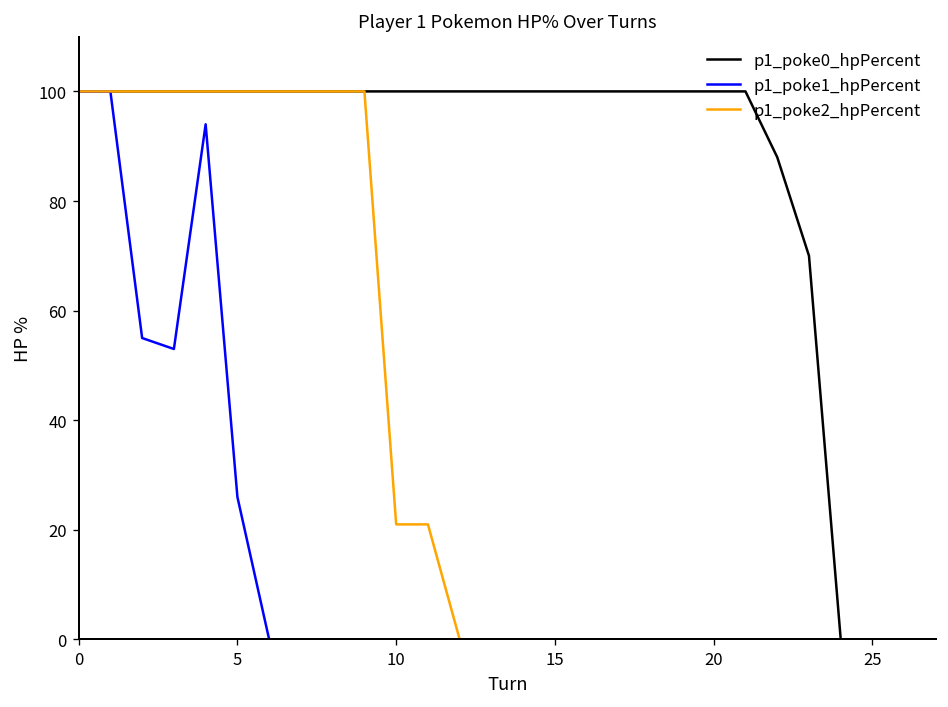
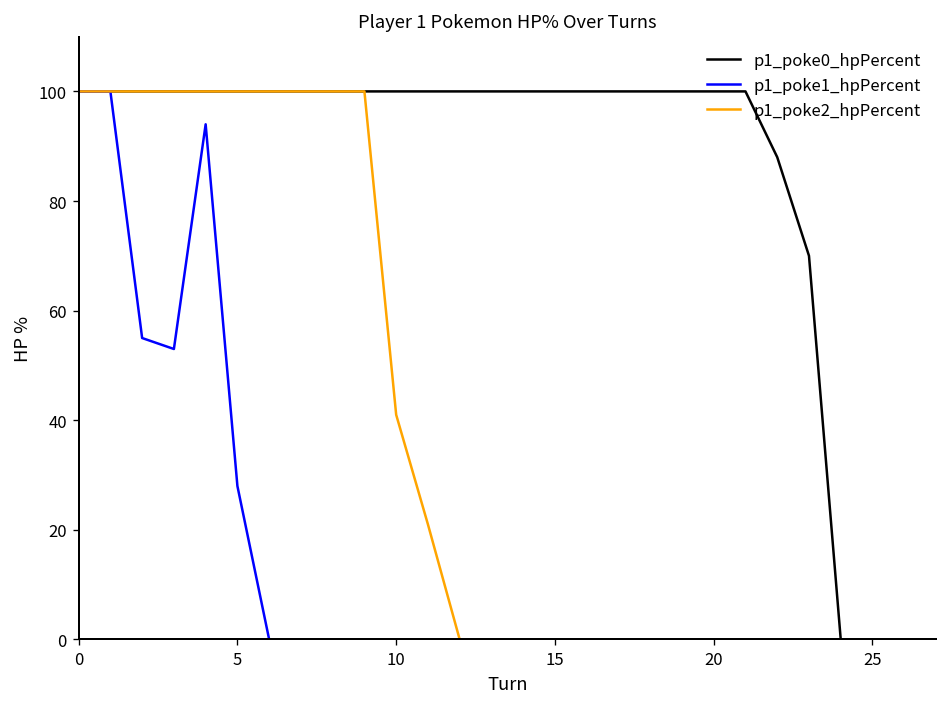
  {
    "p1_poke0_hpPercent": {
      "10": 100,
      "15": 100,
      "20": 100
    },
    "p1_poke1_hpPercent": {
-     "5": 26,
+     "5": 28,
      "10": 0
    },
    "p1_poke2_hpPercent": {
-     "10": 21
+     "10": 41
    }
  }
